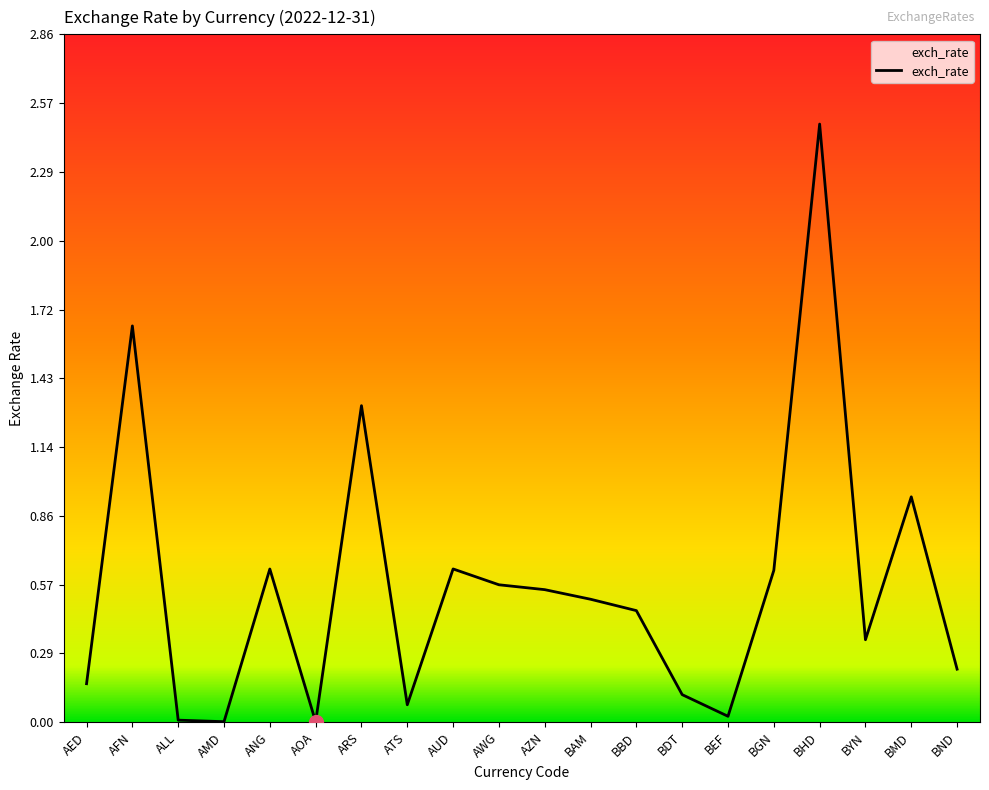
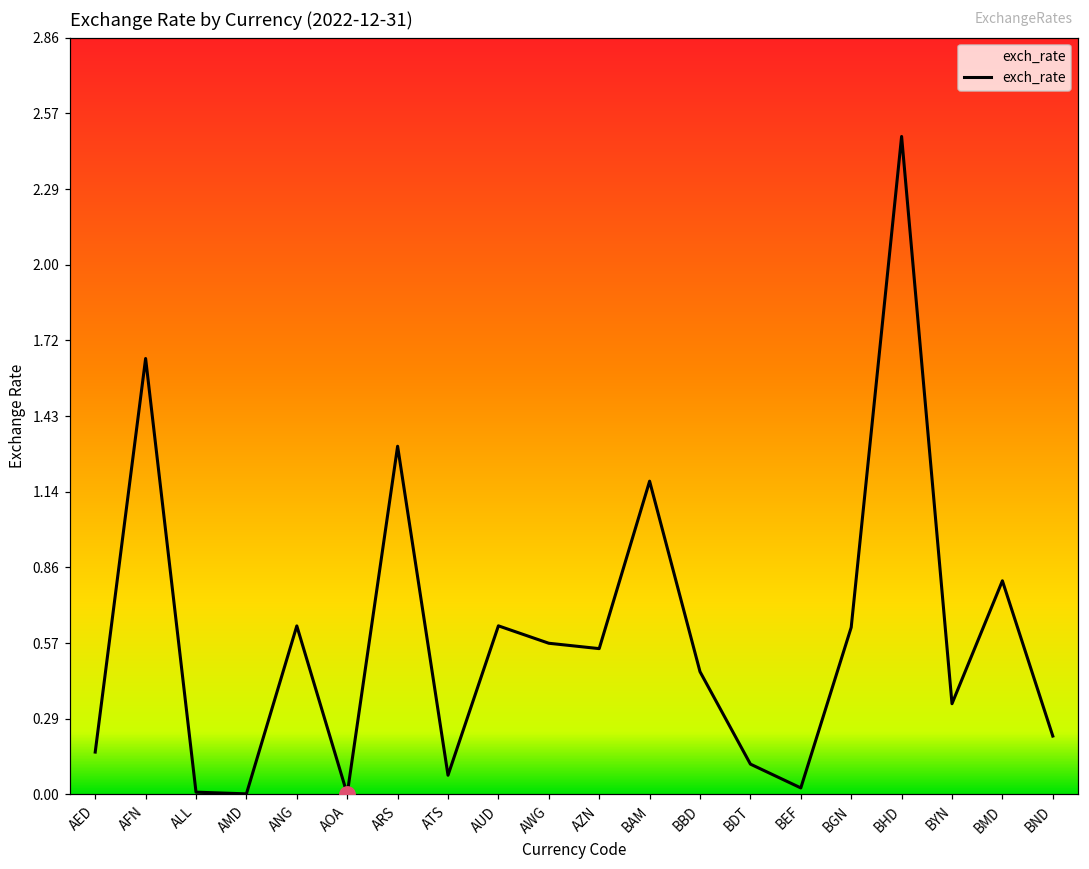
  {
    "exch_rate": {
      "AED": 0.16,
      "AFN": 1.65,
      "ALL": 0.01,
      "AMD": 0.00,
      "ANG": 0.64,
      "ARS": 1.32,
      "ATS": 0.07,
      "AUD": 0.64,
      "AWG": 0.57,
      "AZN": 0.55,
-     "BAM": 0.51,
+     "BAM": 1.18,
      "BBD": 0.46,
      "BDT": 0.11,
      "BEF": 0.02,
      "BGN": 0.63,
      "BHD": 2.49,
      "BYN": 0.34,
-     "BMD": 0.94,
+     "BMD": 0.81,
      "BND": 0.22
    }
  }
